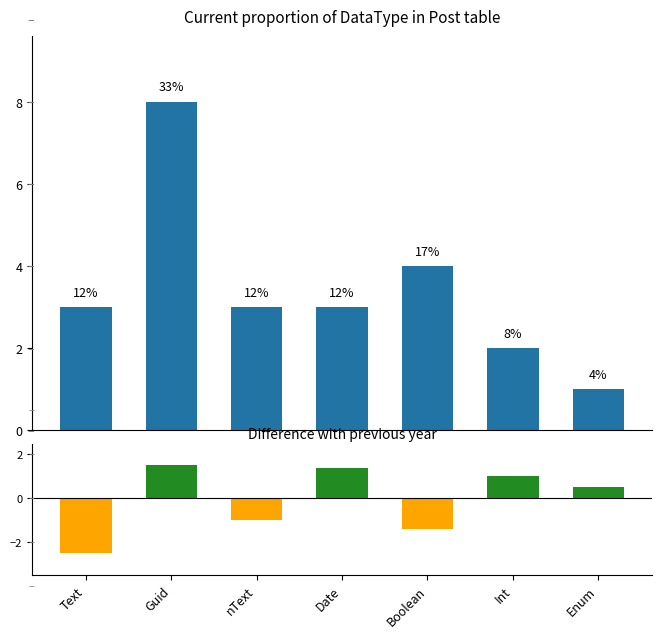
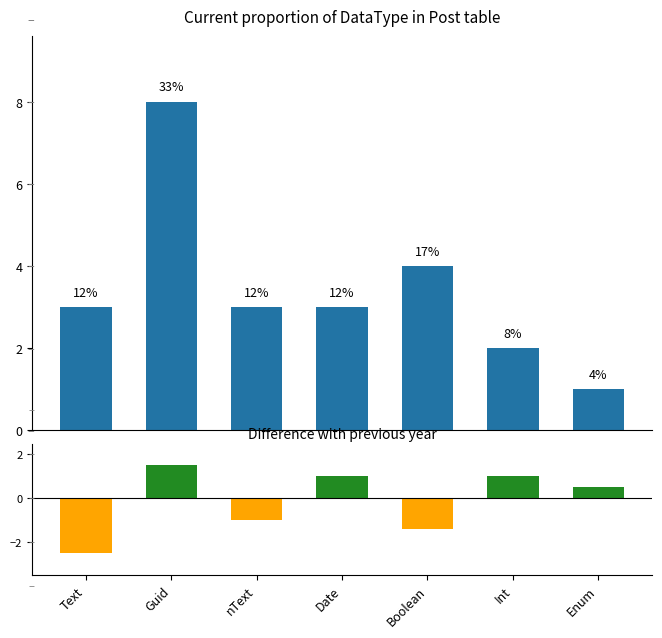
  {
    "Difference with previous year": {
      "Text": -2.5,
      "Guid": 1.5,
      "nText": -1.0,
-     "Date": 1.4,
+     "Date": 1.0,
      "Boolean": -1.4,
      "Int": 1.0,
      "Enum": 0.5
    }
  }
